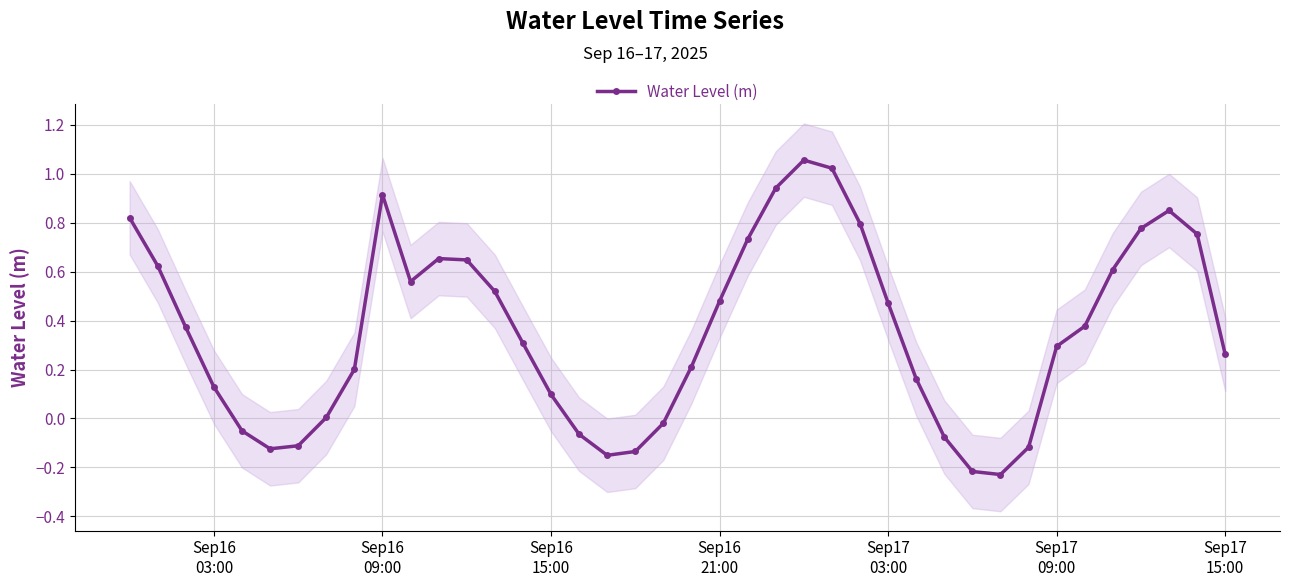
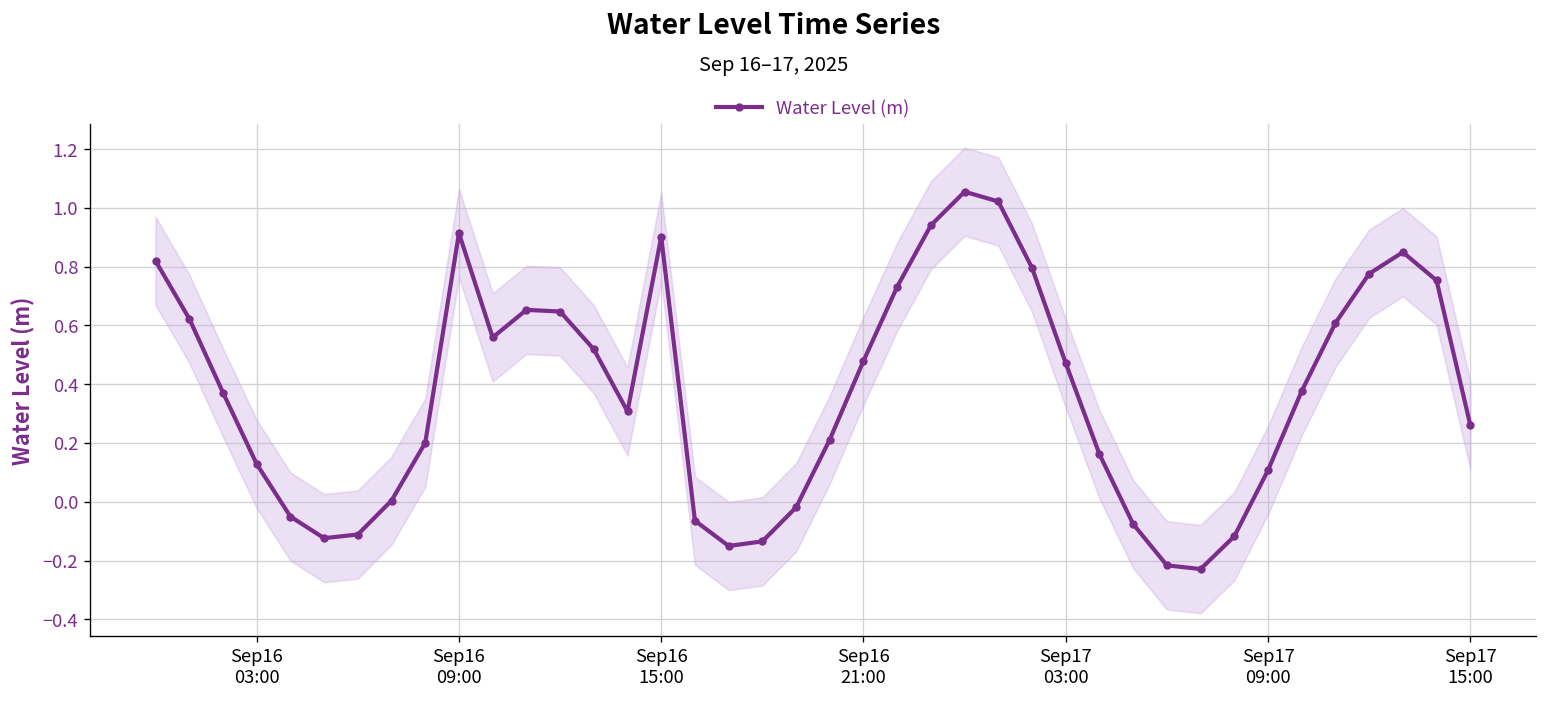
  {
    "Water Level (m)": {
      "Sep16 03:00": 0.13,
      "Sep16 09:00": 0.91,
-     "Sep16 15:00": 0.10,
+     "Sep16 15:00": 0.90,
      "Sep16 21:00": 0.48,
      "Sep17 03:00": 0.47,
-     "Sep17 09:00": 0.29,
+     "Sep17 09:00": 0.11,
      "Sep17 15:00": 0.26
    }
  }
